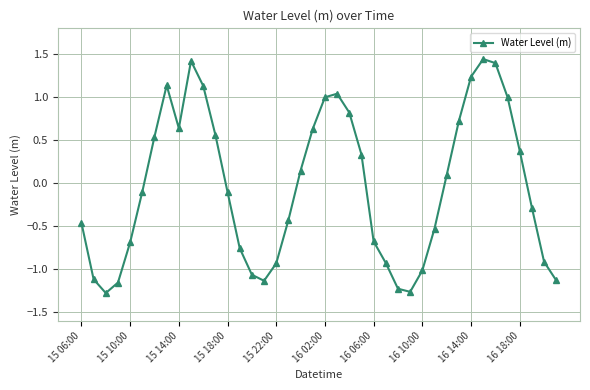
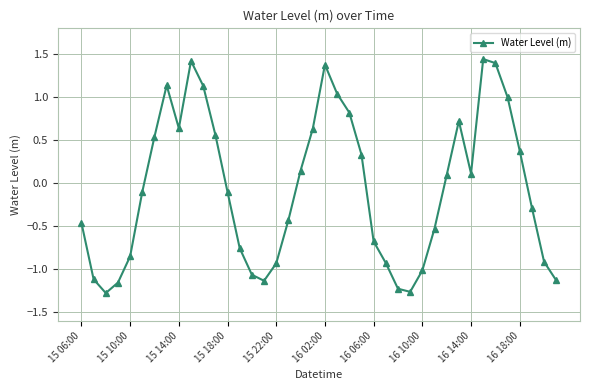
  {
    "15 06:00": -0.5,
-   "15 10:00": -0.7,
+   "15 10:00": -0.9,
    "15 14:00": 0.6,
    "15 18:00": -0.1,
    "15 22:00": -0.9,
-   "16 02:00": 1.0,
+   "16 02:00": 1.4,
    "16 06:00": -0.7,
    "16 10:00": -1.0,
-   "16 14:00": 1.2,
+   "16 14:00": 0.1,
    "16 18:00": 0.4
  }
